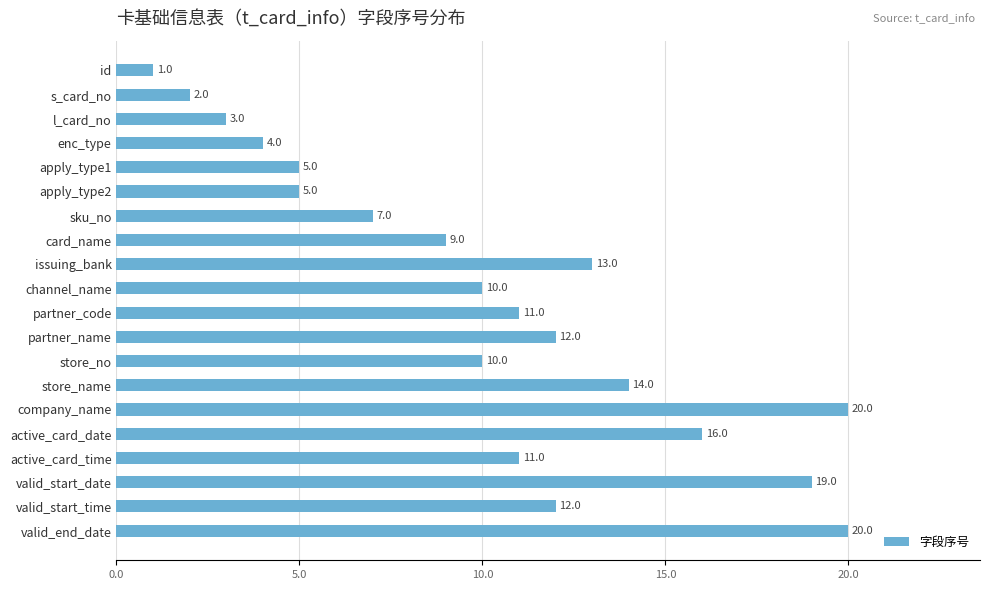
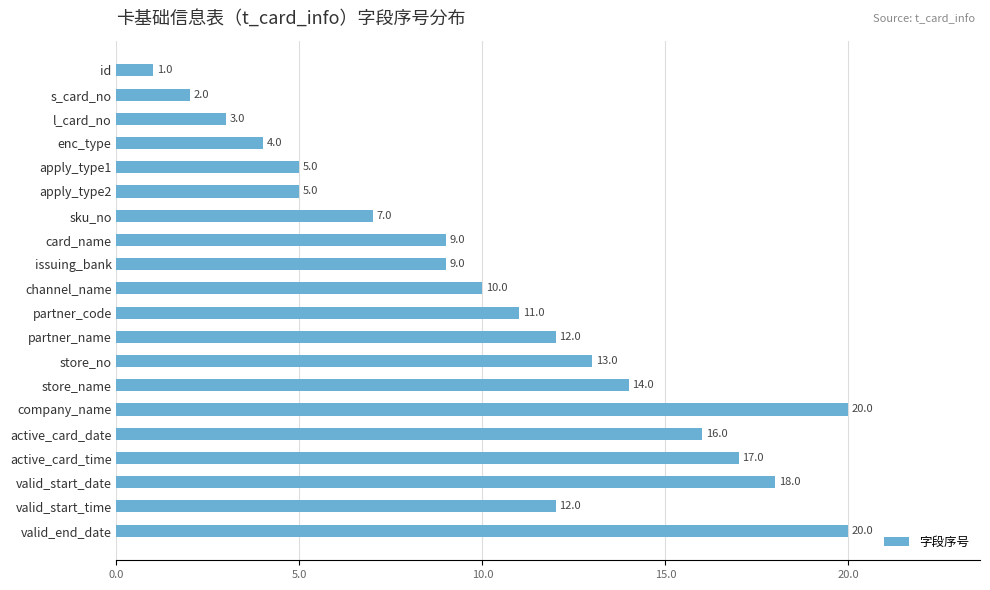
  {
    "id": 1.0,
    "s_card_no": 2.0,
    "l_card_no": 3.0,
    "enc_type": 4.0,
    "apply_type1": 5.0,
    "apply_type2": 5.0,
    "sku_no": 7.0,
    "card_name": 9.0,
-   "issuing_bank": 13.0,
+   "issuing_bank": 9.0,
    "channel_name": 10.0,
    "partner_code": 11.0,
    "partner_name": 12.0,
-   "store_no": 10.0,
+   "store_no": 13.0,
    "store_name": 14.0,
    "company_name": 20.0,
    "active_card_date": 16.0,
-   "active_card_time": 11.0,
-   "valid_start_date": 19.0,
+   "active_card_time": 17.0,
+   "valid_start_date": 18.0,
    "valid_start_time": 12.0,
    "valid_end_date": 20.0
  }
